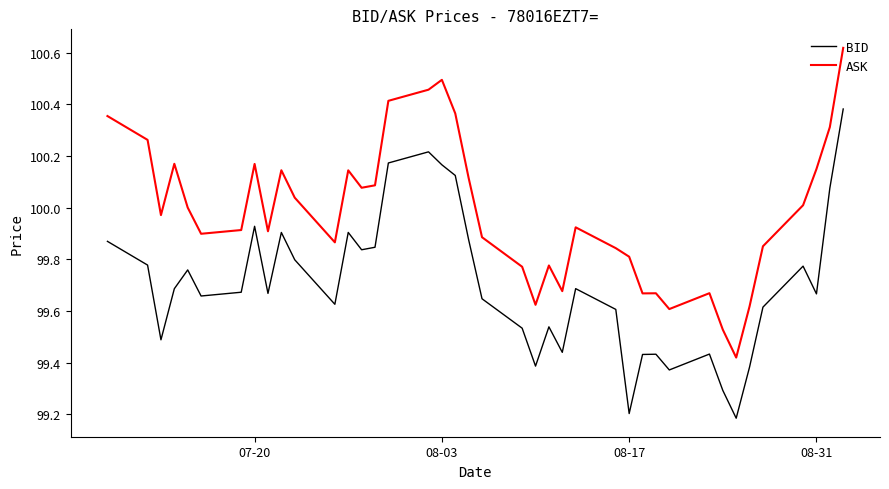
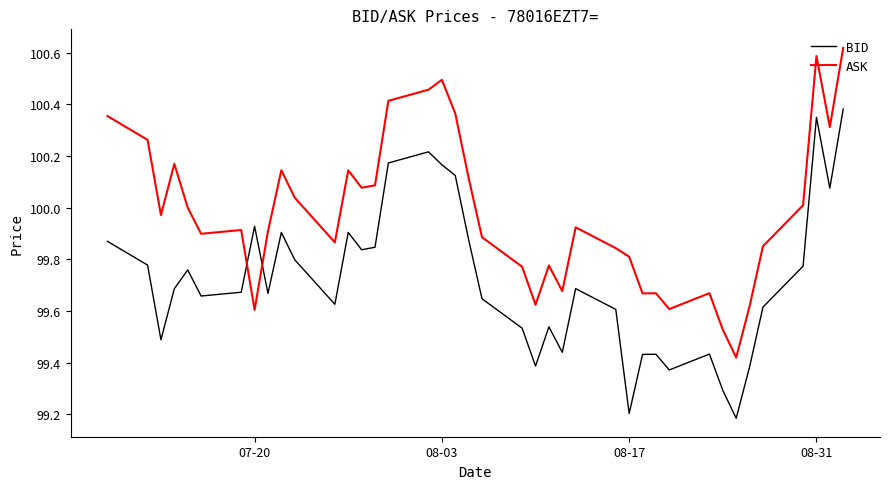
  {
    "BID": {
      "07-20": 99.93,
      "08-03": 100.17,
      "08-17": 99.20,
-     "08-31": 99.67
+     "08-31": 100.35
    },
    "ASK": {
-     "07-20": 100.17,
+     "07-20": 99.60,
      "08-03": 100.49,
      "08-17": 99.81,
-     "08-31": 100.15
+     "08-31": 100.59
    }
  }
